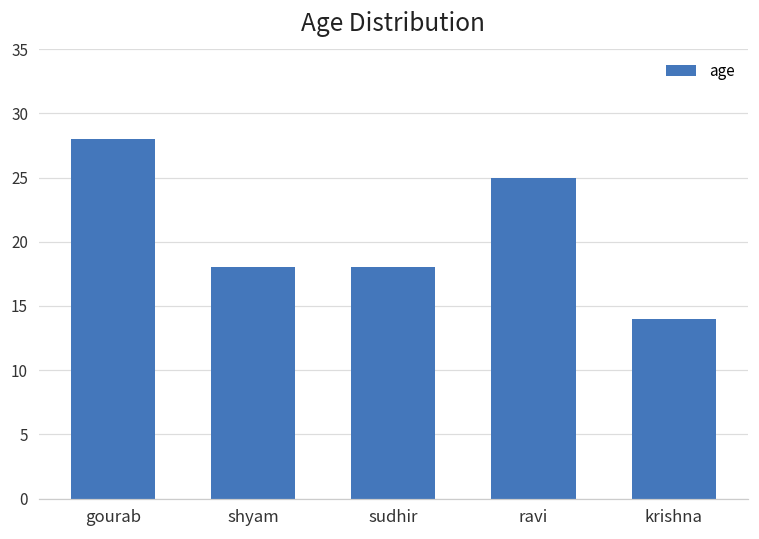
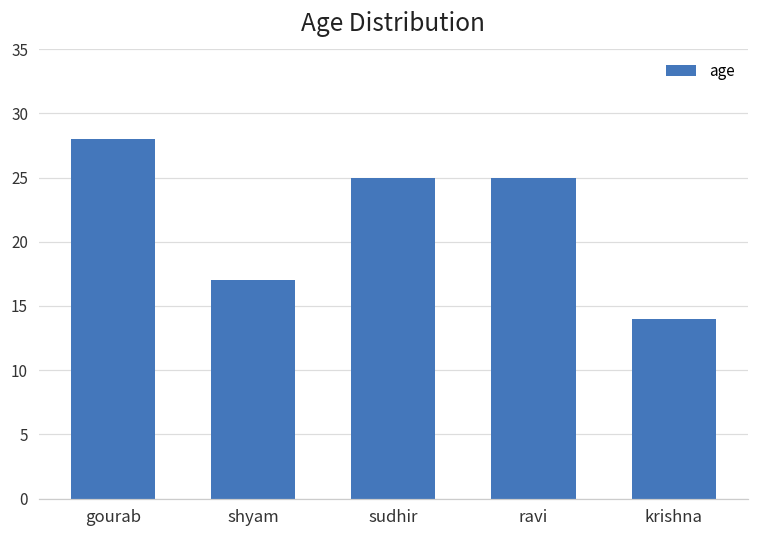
  {
    "gourab": 28,
-   "shyam": 18,
-   "sudhir": 18,
+   "shyam": 17,
+   "sudhir": 25,
    "ravi": 25,
    "krishna": 14
  }
